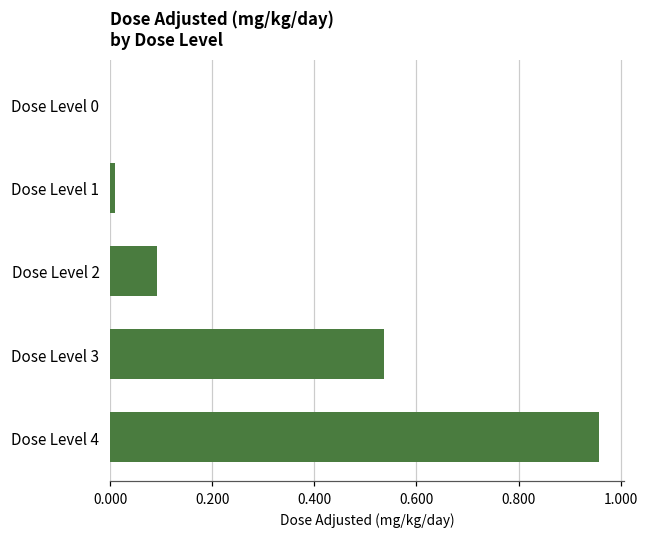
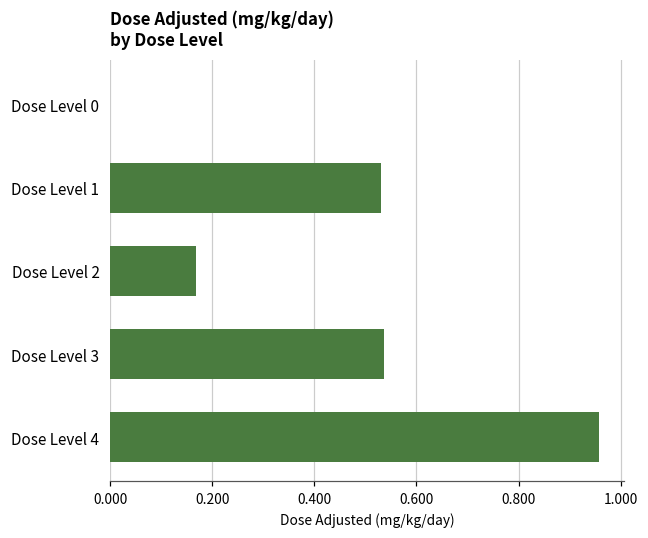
  {
    "Dose Level 0": 0.00,
-   "Dose Level 1": 0.01,
-   "Dose Level 2": 0.09,
+   "Dose Level 1": 0.53,
+   "Dose Level 2": 0.17,
    "Dose Level 3": 0.54,
    "Dose Level 4": 0.96
  }
